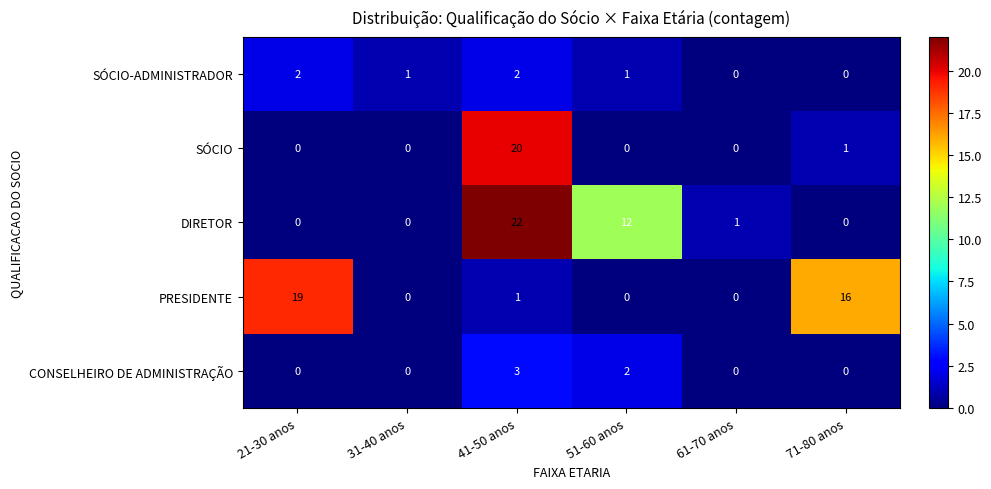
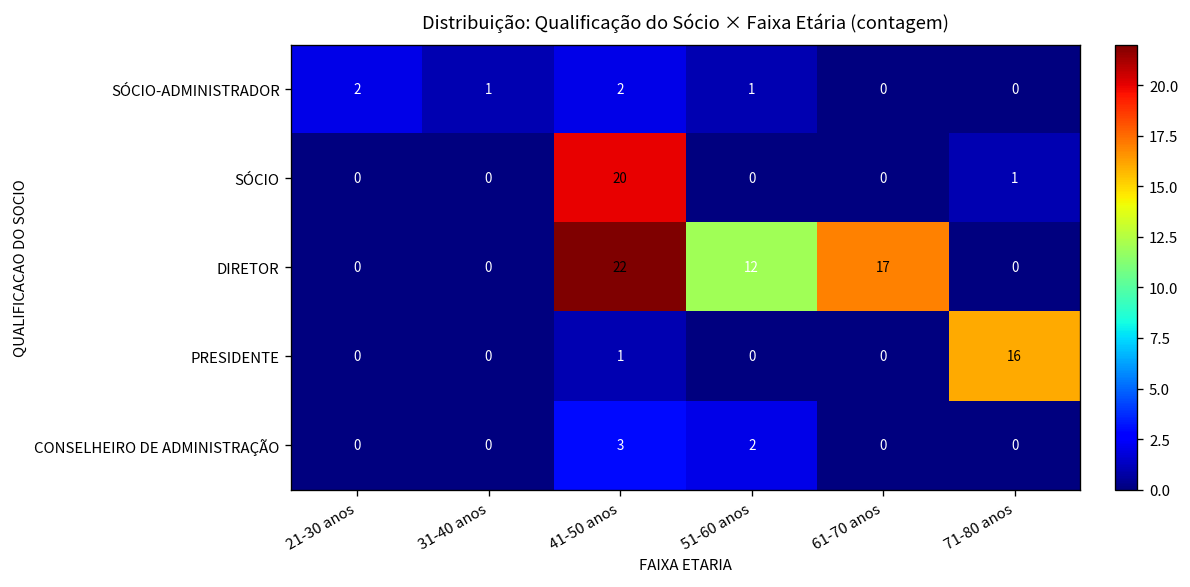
  {
    "SÓCIO-ADMINISTRADOR": {
      "21-30 anos": 2,
      "31-40 anos": 1,
      "41-50 anos": 2,
      "51-60 anos": 1,
      "61-70 anos": 0,
      "71-80 anos": 0
    },
    "SÓCIO": {
      "21-30 anos": 0,
      "31-40 anos": 0,
      "41-50 anos": 20,
      "51-60 anos": 0,
      "61-70 anos": 0,
      "71-80 anos": 1
    },
    "DIRETOR": {
      "21-30 anos": 0,
      "31-40 anos": 0,
      "41-50 anos": 22,
      "51-60 anos": 12,
-     "61-70 anos": 1,
+     "61-70 anos": 17,
      "71-80 anos": 0
    },
    "PRESIDENTE": {
-     "21-30 anos": 19,
+     "21-30 anos": 0,
      "31-40 anos": 0,
      "41-50 anos": 1,
      "51-60 anos": 0,
      "61-70 anos": 0,
      "71-80 anos": 16
    },
    "CONSELHEIRO DE ADMINISTRAÇÃO": {
      "21-30 anos": 0,
      "31-40 anos": 0,
      "41-50 anos": 3,
      "51-60 anos": 2,
      "61-70 anos": 0,
      "71-80 anos": 0
    }
  }
